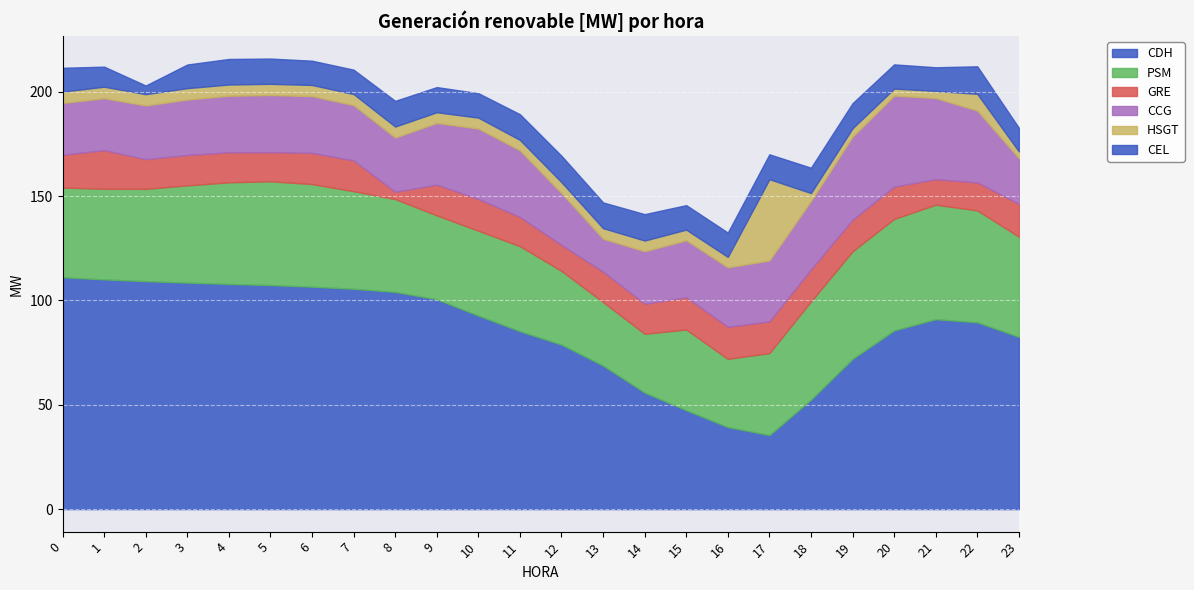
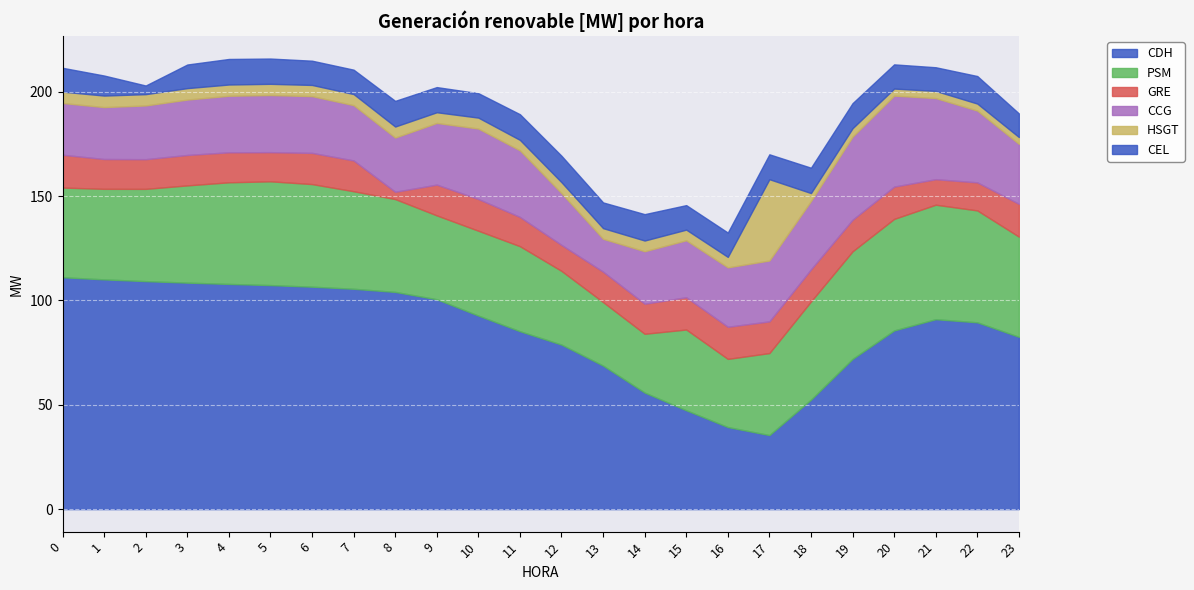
  {
    "PSM": {
      "0": 43,
      "1": 43,
      "2": 44,
      "3": 47,
      "4": 49,
      "5": 50,
      "6": 49,
      "7": 47,
      "8": 44,
      "9": 40,
      "10": 41,
      "11": 41,
      "12": 35,
      "13": 30,
      "14": 28,
      "15": 39,
      "16": 33,
      "17": 39,
      "18": 47,
      "19": 52,
      "20": 53,
      "21": 55,
      "22": 54,
      "23": 48
    },
    "GRE": {
      "0": 16,
-     "1": 19,
+     "1": 14,
      "2": 14,
      "3": 15,
      "4": 14,
      "5": 14,
      "6": 15,
      "7": 15,
      "8": 4,
      "9": 15,
      "10": 15,
      "11": 14,
      "12": 12,
      "13": 15,
      "14": 14,
      "15": 15,
      "16": 15,
      "17": 15,
      "18": 15,
      "19": 15,
      "20": 15,
      "21": 12,
      "22": 13,
      "23": 16
    },
    "CCG": {
      "0": 25,
      "1": 25,
      "2": 26,
      "3": 27,
      "4": 27,
      "5": 27,
      "6": 27,
      "7": 26,
      "8": 26,
      "9": 30,
      "10": 34,
      "11": 32,
      "12": 25,
      "13": 16,
      "14": 25,
      "15": 27,
      "16": 28,
      "17": 29,
      "18": 33,
      "19": 40,
      "20": 44,
      "21": 39,
      "22": 34,
-     "23": 22
+     "23": 29
    },
    "HSGT": {
      "0": 5,
      "1": 6,
      "2": 5,
      "3": 5,
      "4": 5,
      "5": 5,
      "6": 5,
      "7": 5,
      "8": 5,
      "9": 5,
      "10": 5,
      "11": 5,
      "12": 5,
      "13": 5,
      "14": 5,
      "15": 5,
      "16": 5,
      "17": 39,
      "18": 4,
      "19": 4,
      "20": 3,
      "21": 3,
-     "22": 8,
+     "22": 3,
      "23": 3
    }
  }
